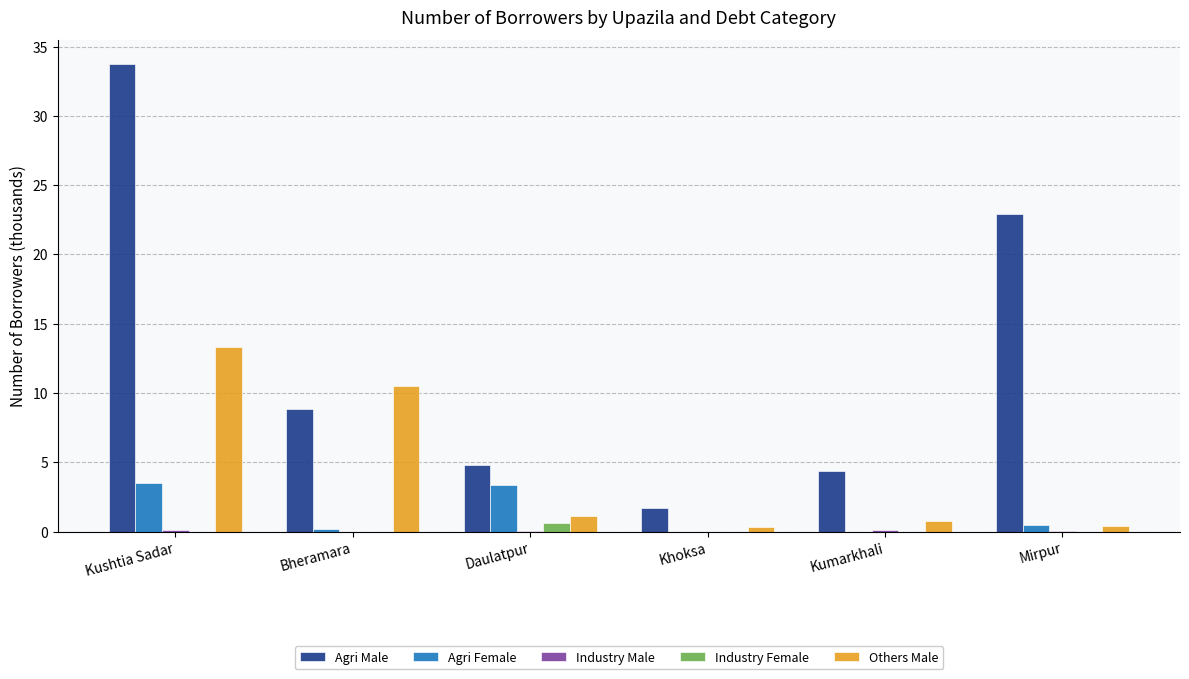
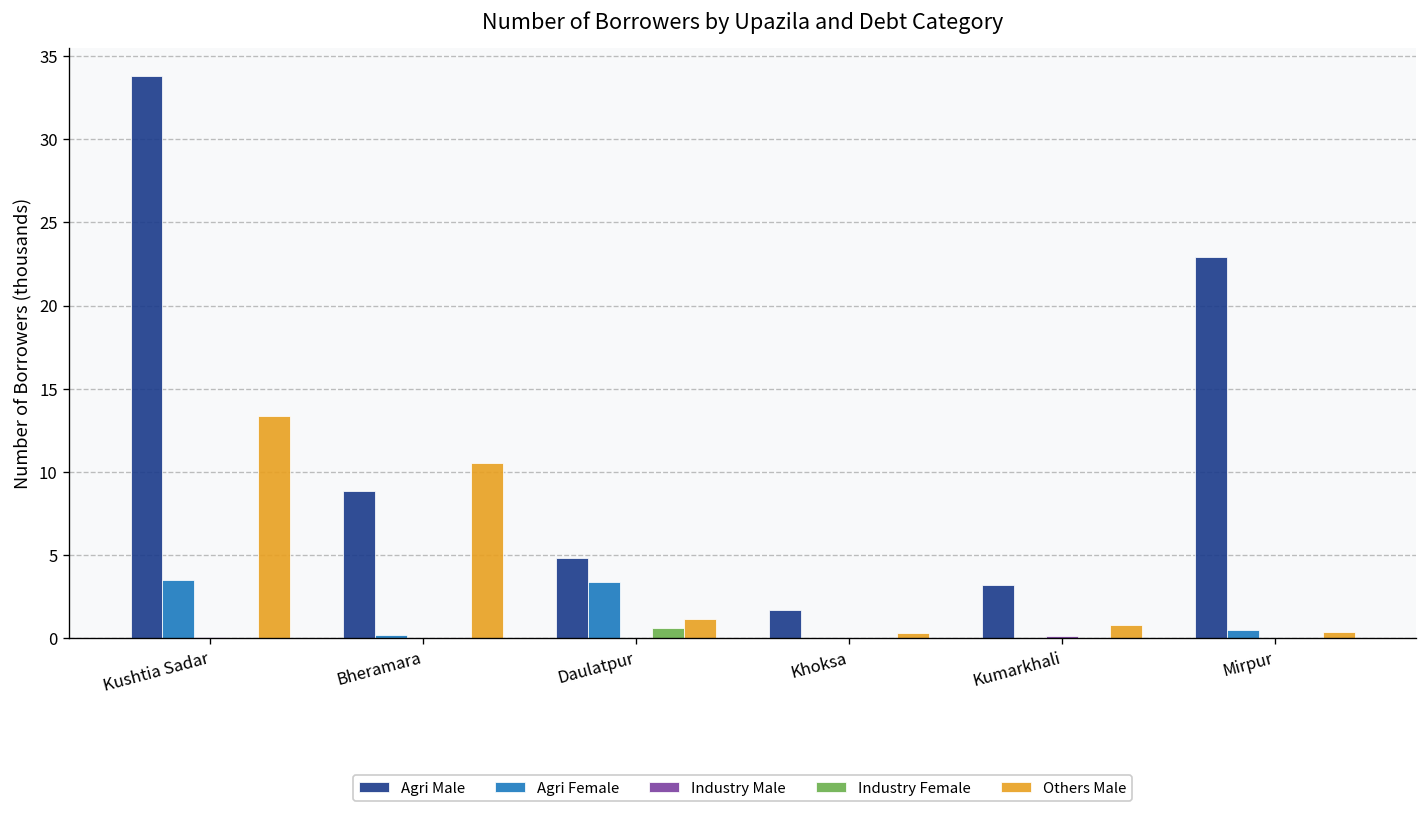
  {
    "Agri Male": {
      "Kushtia Sadar": 33.8,
      "Bheramara": 8.9,
      "Daulatpur": 4.8,
      "Khoksa": 1.7,
-     "Kumarkhali": 4.4,
+     "Kumarkhali": 3.2,
      "Mirpur": 22.9
    },
    "Agri Female": {
      "Kushtia Sadar": 3.5,
      "Bheramara": 0.2,
      "Daulatpur": 3.4,
      "Khoksa": 0.0,
      "Mirpur": 0.5
    },
    "Industry Male": {
      "Bheramara": 0.0,
      "Khoksa": 0.0
    },
    "Industry Female": {
      "Bheramara": 0.0,
      "Daulatpur": 0.6,
      "Khoksa": 0.0
    },
    "Others Male": {
      "Kushtia Sadar": 13.3,
      "Bheramara": 10.5,
      "Daulatpur": 1.1,
      "Khoksa": 0.3,
      "Kumarkhali": 0.8,
      "Mirpur": 0.4
    }
  }
